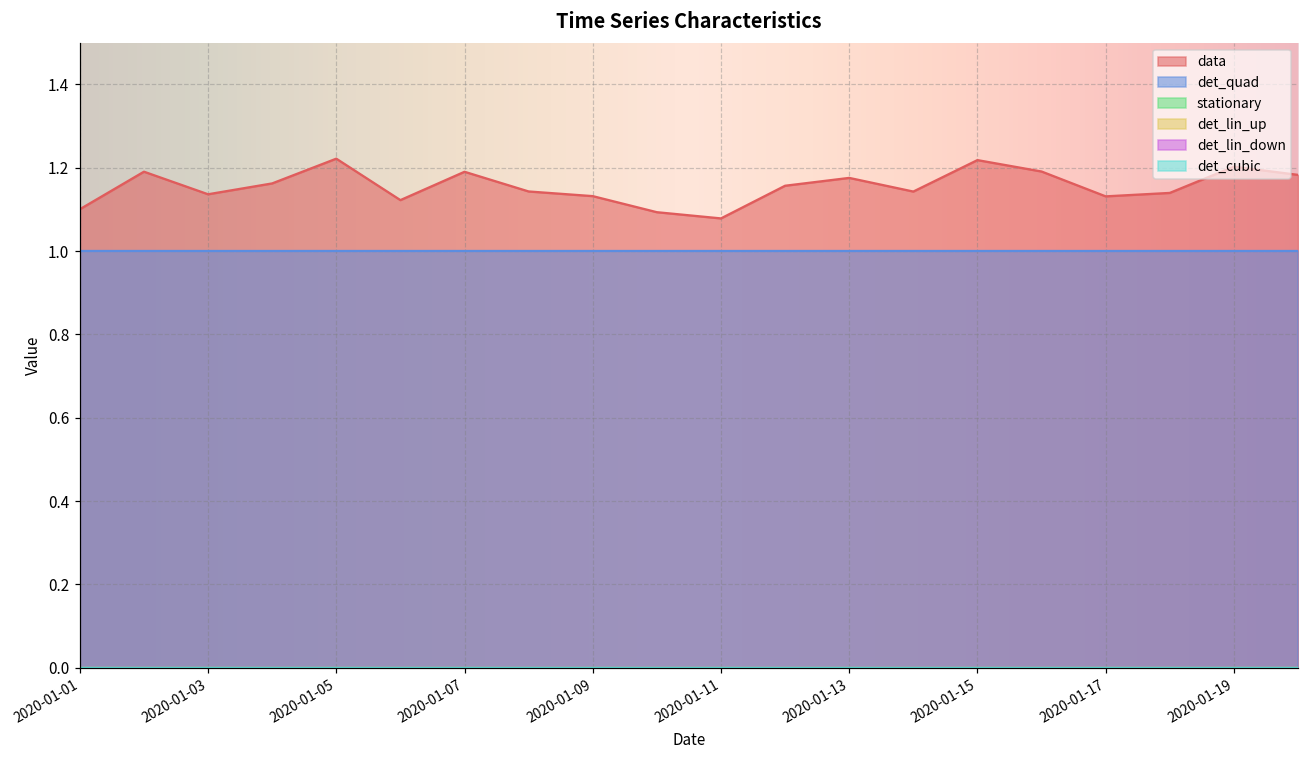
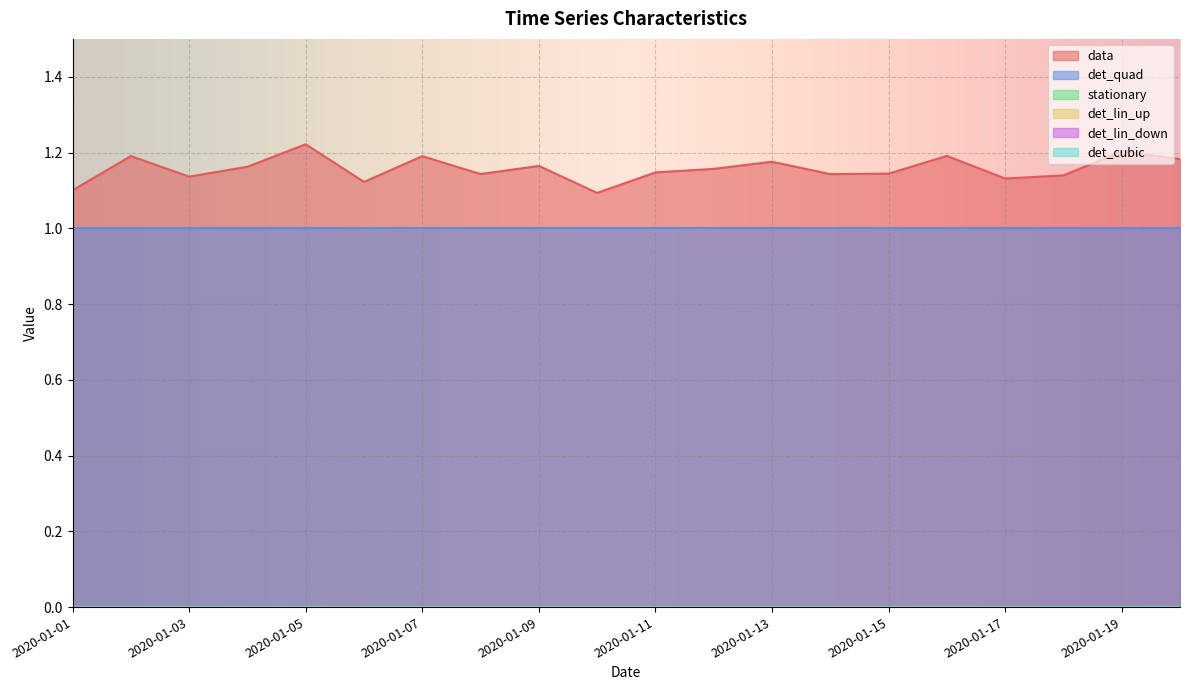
  {
    "data": {
      "2020-01-01": 1.10,
      "2020-01-03": 1.14,
      "2020-01-05": 1.22,
      "2020-01-07": 1.19,
-     "2020-01-09": 1.13,
-     "2020-01-11": 1.08,
+     "2020-01-09": 1.16,
+     "2020-01-11": 1.15,
      "2020-01-13": 1.18,
-     "2020-01-15": 1.22,
+     "2020-01-15": 1.14,
      "2020-01-17": 1.13
    },
    "det_quad": {
      "2020-01-01": 1.00,
      "2020-01-03": 1.00,
      "2020-01-05": 1.00,
      "2020-01-07": 1.00,
      "2020-01-09": 1.00,
      "2020-01-11": 1.00,
      "2020-01-13": 1.00,
      "2020-01-15": 1.00,
      "2020-01-17": 1.00,
      "2020-01-19": 1.00
    },
    "det_cubic": {
      "2020-01-01": 0.00,
      "2020-01-03": 0.00,
      "2020-01-05": 0.00,
      "2020-01-07": 0.00,
      "2020-01-09": 0.00,
      "2020-01-11": 0.00,
      "2020-01-13": 0.00,
      "2020-01-15": 0.00,
      "2020-01-17": 0.00,
      "2020-01-19": 0.00
    }
  }
